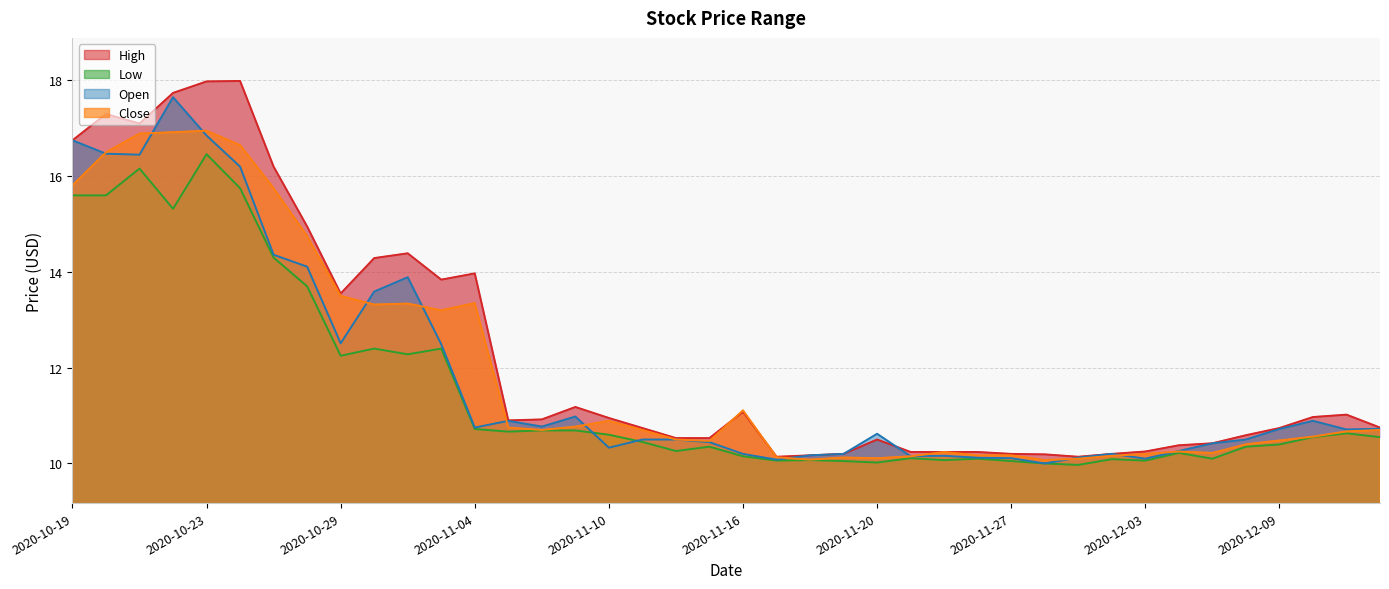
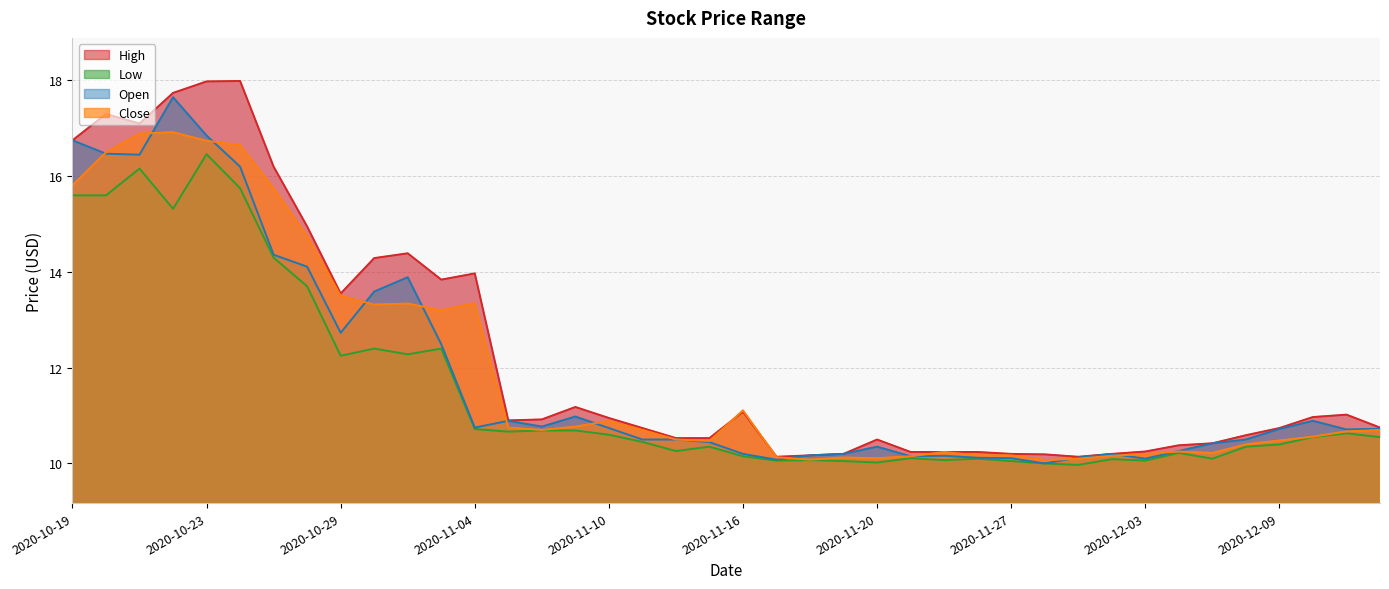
  {
    "High": {
      "2020-10-23": 18.0,
      "2020-11-04": 14.0,
      "2020-11-10": 11.0,
      "2020-11-20": 10.5
    },
    "Low": {
      "2020-10-19": 15.6,
      "2020-10-23": 16.5,
      "2020-10-29": 12.3,
      "2020-11-10": 10.6,
      "2020-11-20": 10.0,
      "2020-11-27": 10.1,
      "2020-12-09": 10.4
    },
    "Open": {
      "2020-10-23": 16.8,
-     "2020-10-29": 12.5,
-     "2020-11-10": 10.3,
-     "2020-11-20": 10.6,
+     "2020-10-29": 12.7,
+     "2020-11-10": 10.7,
+     "2020-11-20": 10.4,
      "2020-11-27": 10.1
    },
    "Close": {
      "2020-10-19": 15.8,
-     "2020-10-23": 17.0,
+     "2020-10-23": 16.7,
      "2020-11-04": 13.4,
      "2020-11-10": 10.9,
      "2020-11-20": 10.1,
      "2020-12-09": 10.5
    }
  }
